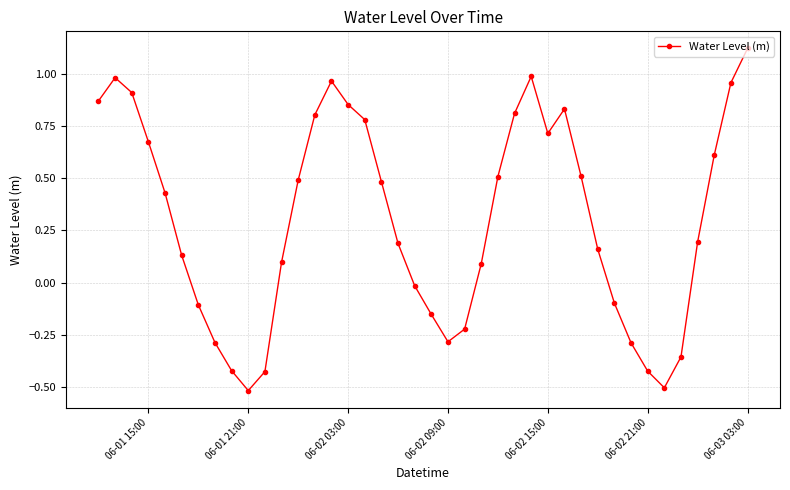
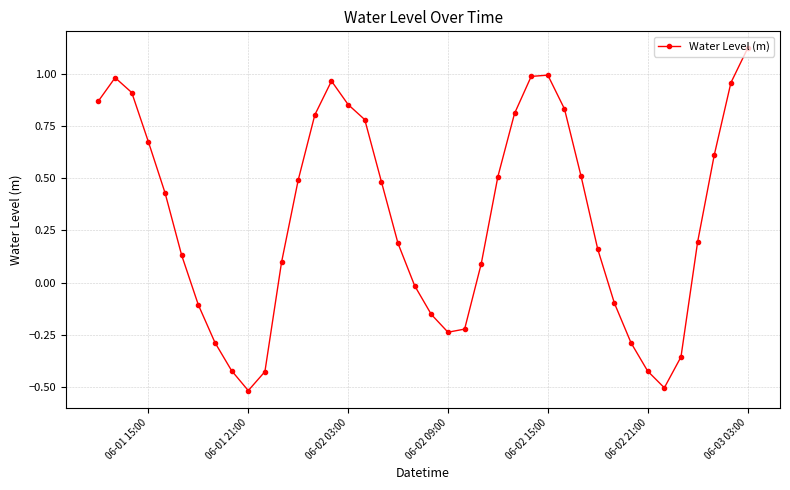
  {
    "06-01 15:00": 0.67,
    "06-01 21:00": -0.52,
    "06-02 03:00": 0.85,
-   "06-02 09:00": -0.28,
-   "06-02 15:00": 0.71,
+   "06-02 09:00": -0.24,
+   "06-02 15:00": 0.99,
    "06-02 21:00": -0.42
  }
